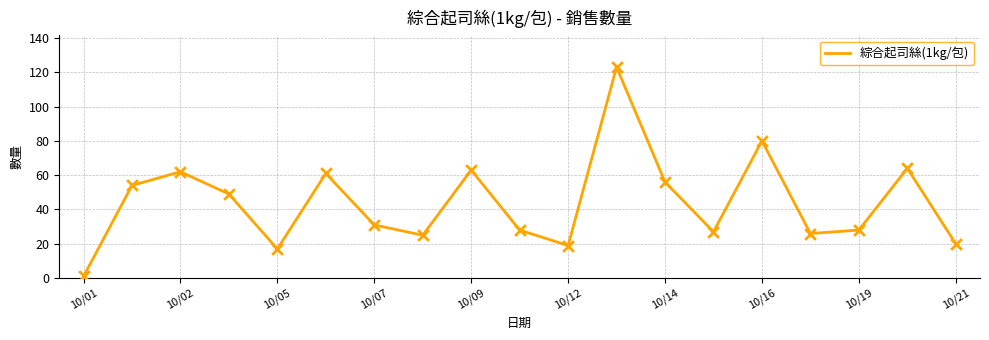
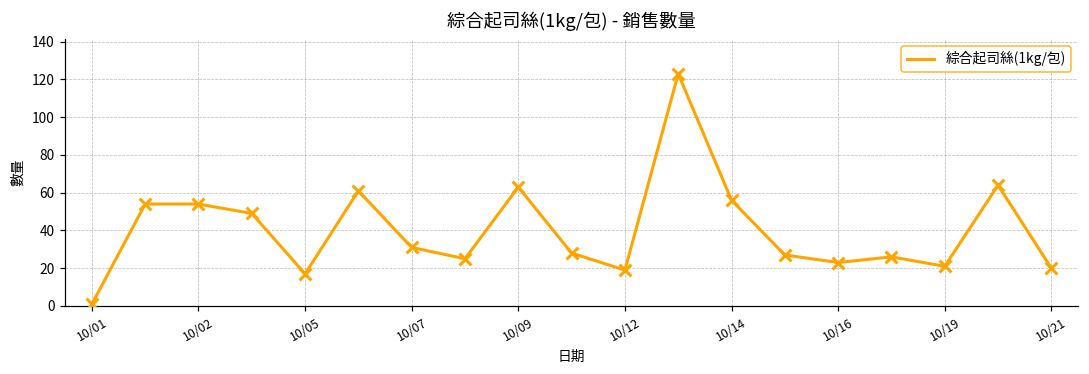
  {
    "10/01": 1,
-   "10/02": 62,
+   "10/02": 54,
    "10/05": 17,
    "10/07": 31,
    "10/09": 63,
    "10/12": 19,
    "10/14": 56,
-   "10/16": 80,
-   "10/19": 28,
+   "10/16": 23,
+   "10/19": 21,
    "10/21": 20
  }
